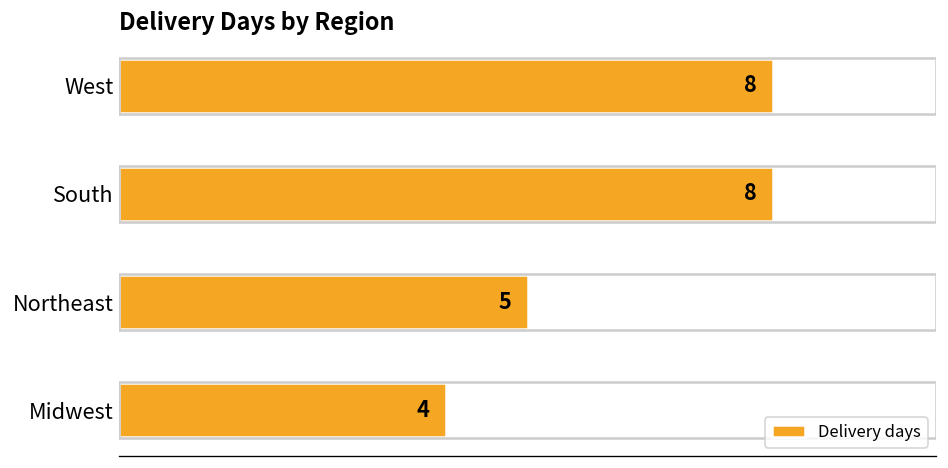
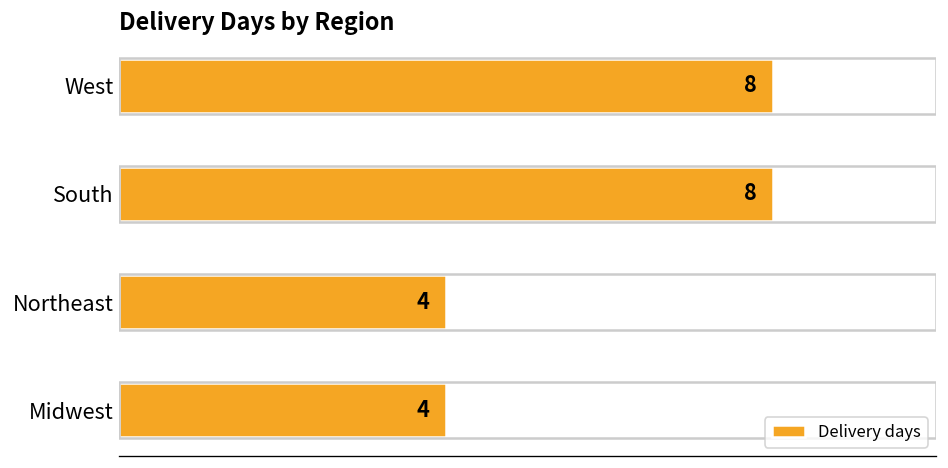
  {
    "West": 8,
    "South": 8,
-   "Northeast": 5,
+   "Northeast": 4,
    "Midwest": 4
  }
